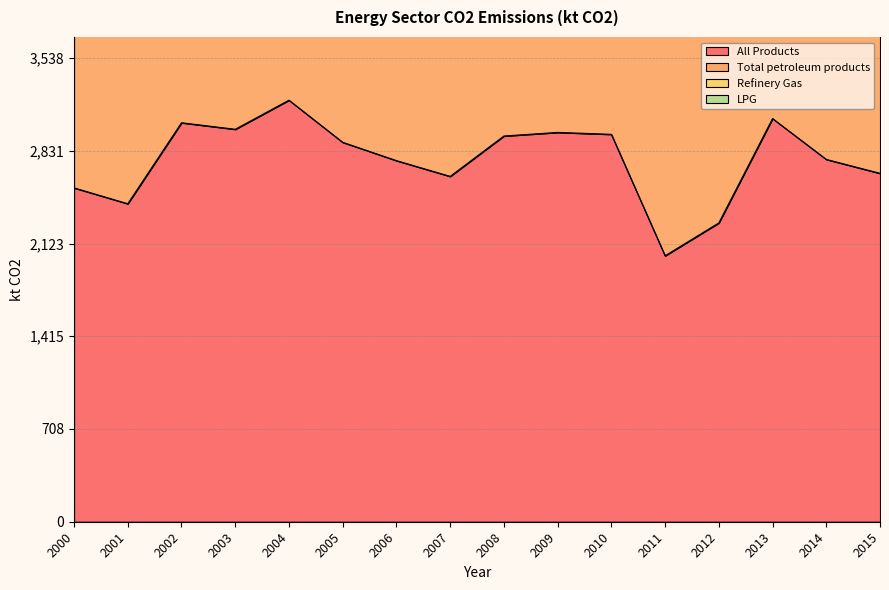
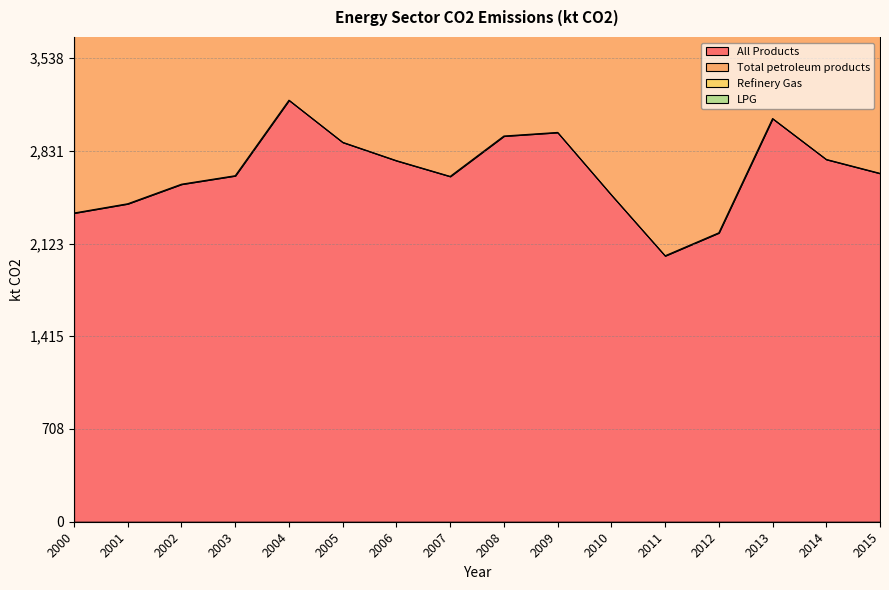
  {
    "All Products": {
-     "2000": "2,550",
+     "2000": "2,360",
      "2001": "2,430",
-     "2002": "3,040",
-     "2003": "2,990",
+     "2002": "2,580",
+     "2003": "2,640",
      "2004": "3,220",
      "2005": "2,900",
      "2006": "2,760",
      "2007": "2,640",
      "2008": "2,940",
      "2009": "2,970",
-     "2010": "2,960",
+     "2010": "2,490",
      "2011": "2,030",
-     "2012": "2,280",
+     "2012": "2,200",
      "2013": "3,080",
      "2014": "2,760",
      "2015": "2,660"
    }
  }
